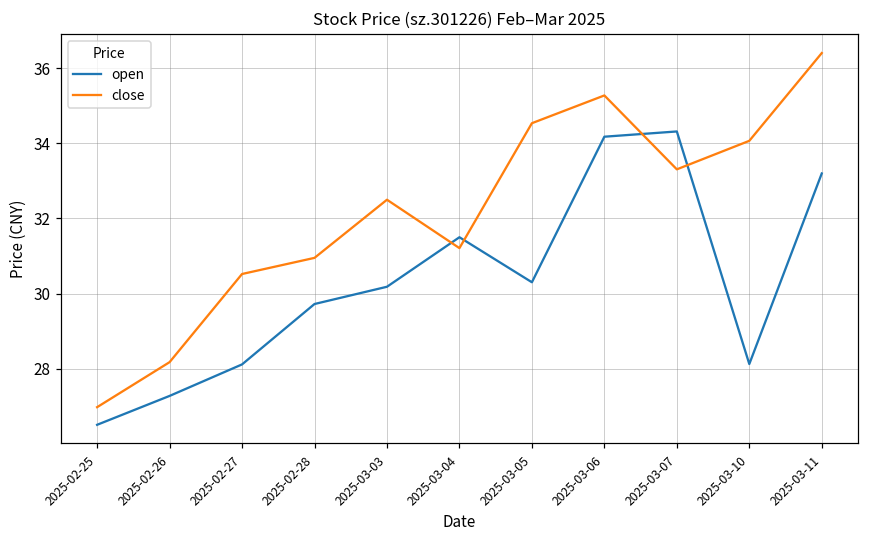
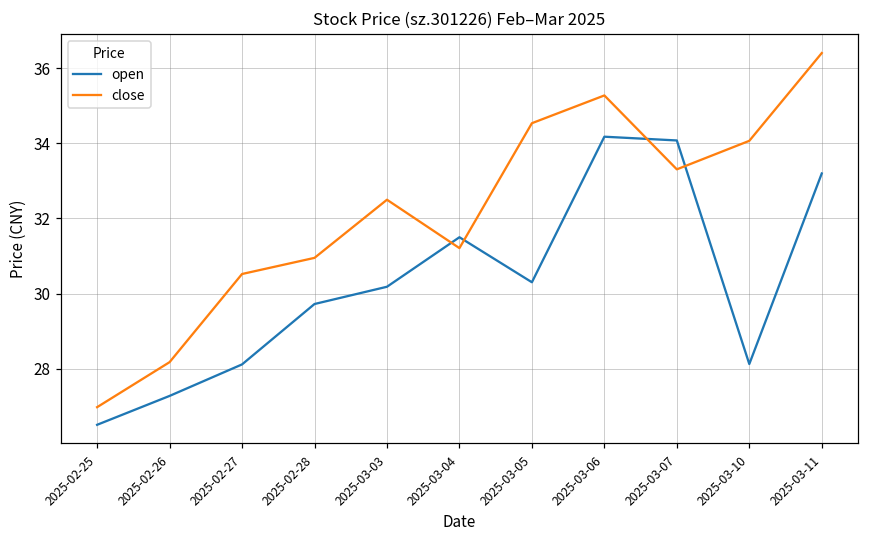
  {
    "open": {
      "2025-02-25": 26.5,
      "2025-02-26": 27.3,
      "2025-02-27": 28.1,
      "2025-02-28": 29.7,
      "2025-03-03": 30.2,
      "2025-03-04": 31.5,
      "2025-03-05": 30.3,
      "2025-03-06": 34.2,
-     "2025-03-07": 34.3,
+     "2025-03-07": 34.1,
      "2025-03-10": 28.1,
      "2025-03-11": 33.2
    },
    "close": {
      "2025-02-25": 27.0,
      "2025-02-26": 28.2,
      "2025-02-27": 30.5,
      "2025-02-28": 31.0,
      "2025-03-03": 32.5,
      "2025-03-04": 31.2,
      "2025-03-05": 34.5,
      "2025-03-06": 35.3,
      "2025-03-07": 33.3,
      "2025-03-10": 34.1,
      "2025-03-11": 36.4
    }
  }
